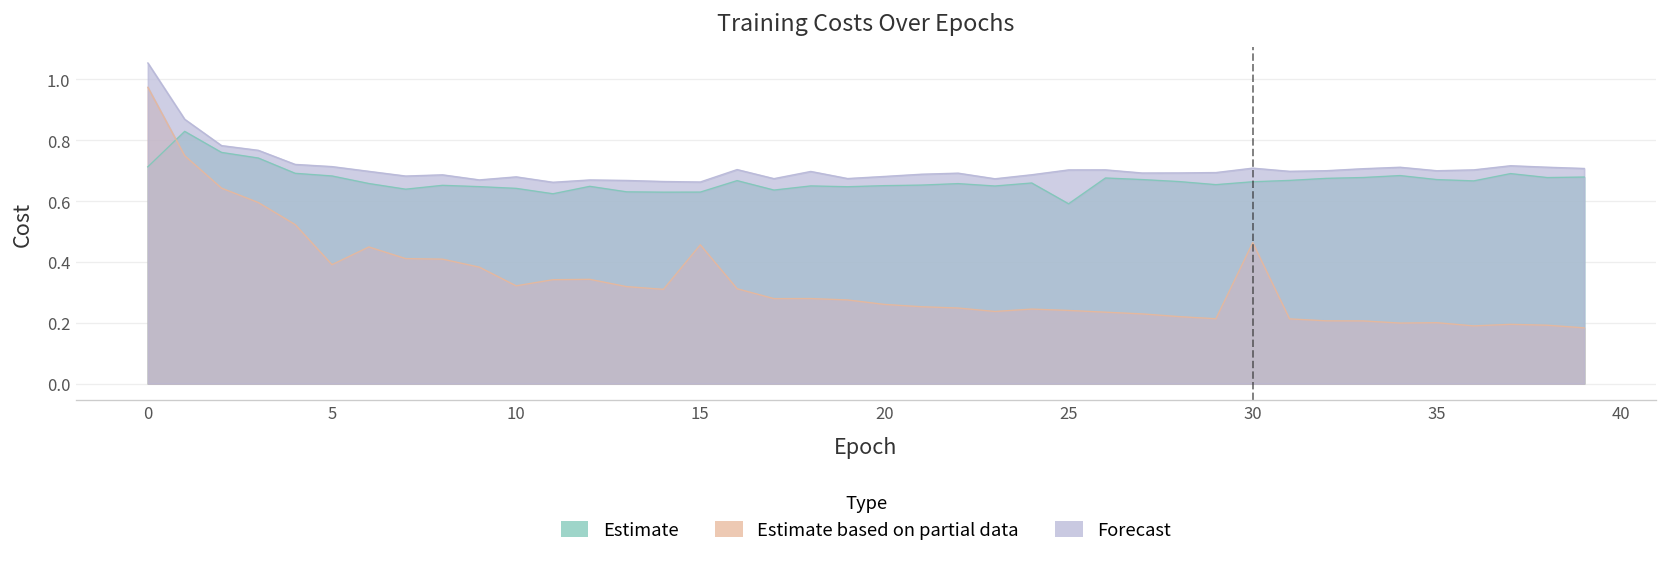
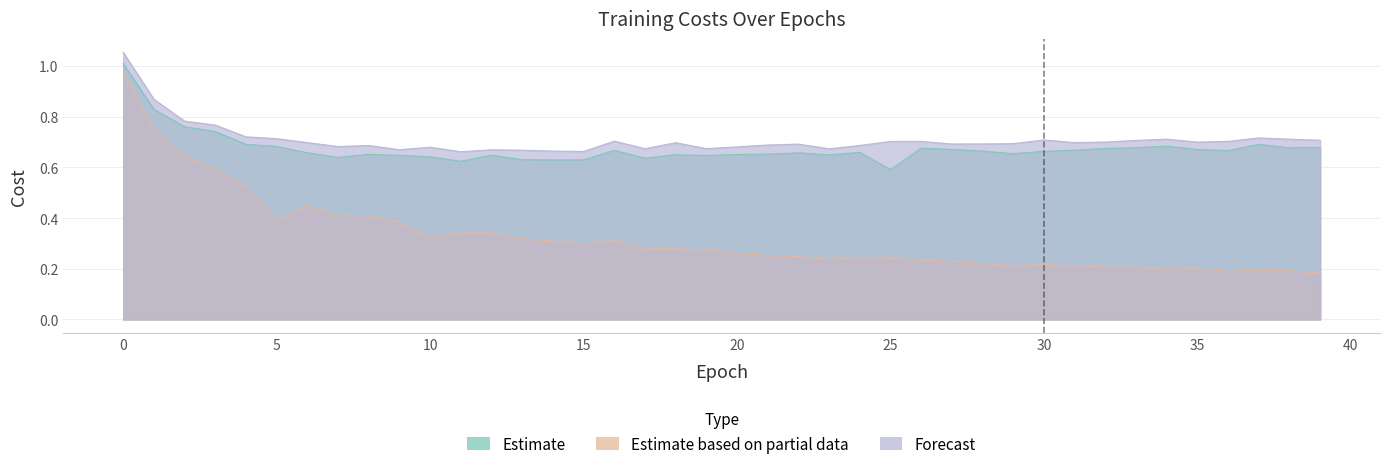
  {
    "Estimate": {
-     "0": 0.71,
+     "0": 1.01,
      "5": 0.68,
      "10": 0.64,
      "15": 0.63,
      "20": 0.65,
      "25": 0.59,
      "30": 0.66,
      "35": 0.67
    },
    "Estimate based on partial data": {
      "0": 0.97,
      "5": 0.39,
      "10": 0.32,
-     "15": 0.46,
+     "15": 0.30,
      "20": 0.26,
      "25": 0.24,
-     "30": 0.46,
+     "30": 0.22,
      "35": 0.20
    },
    "Forecast": {
      "0": 1.05,
      "5": 0.71,
      "10": 0.68,
      "15": 0.66,
      "20": 0.68,
      "25": 0.70,
      "30": 0.71,
      "35": 0.70
    }
  }
